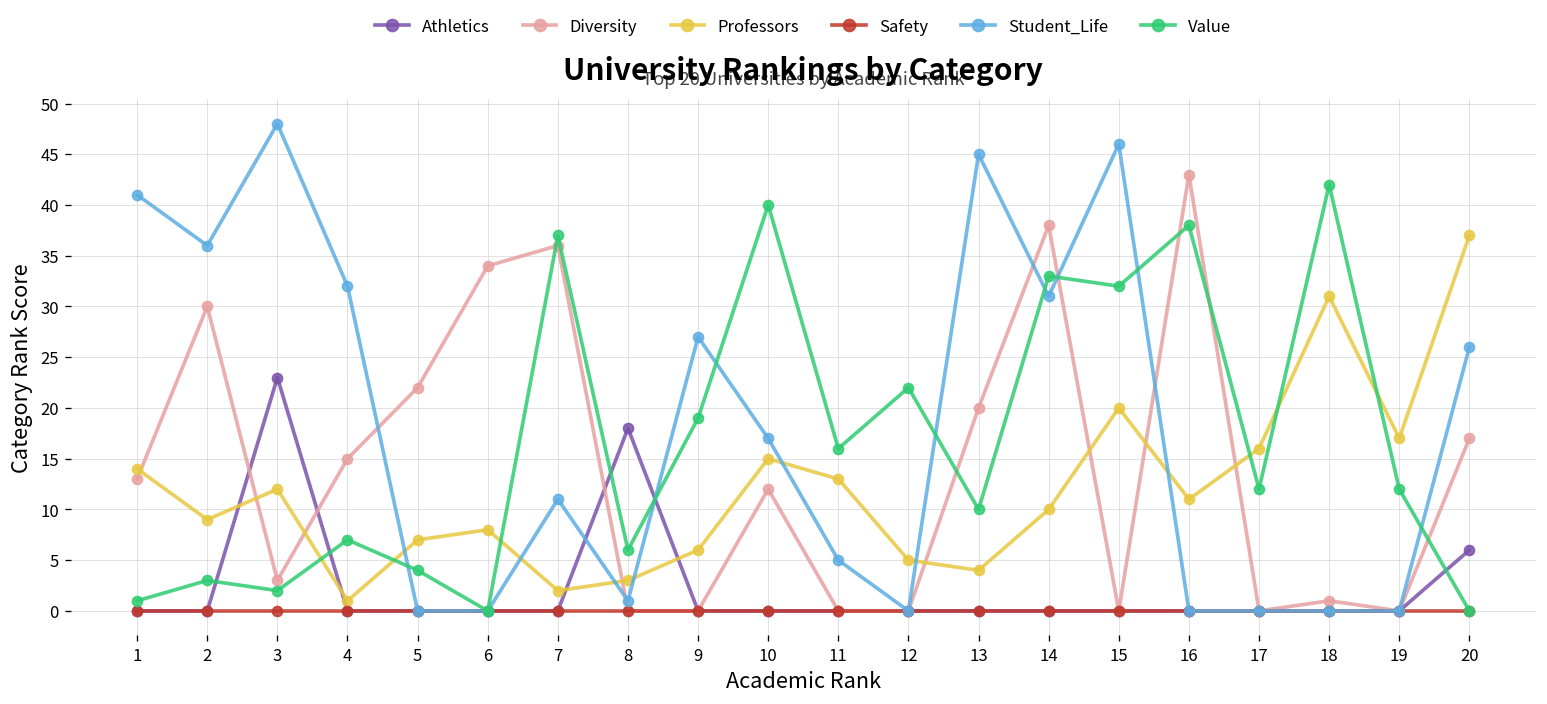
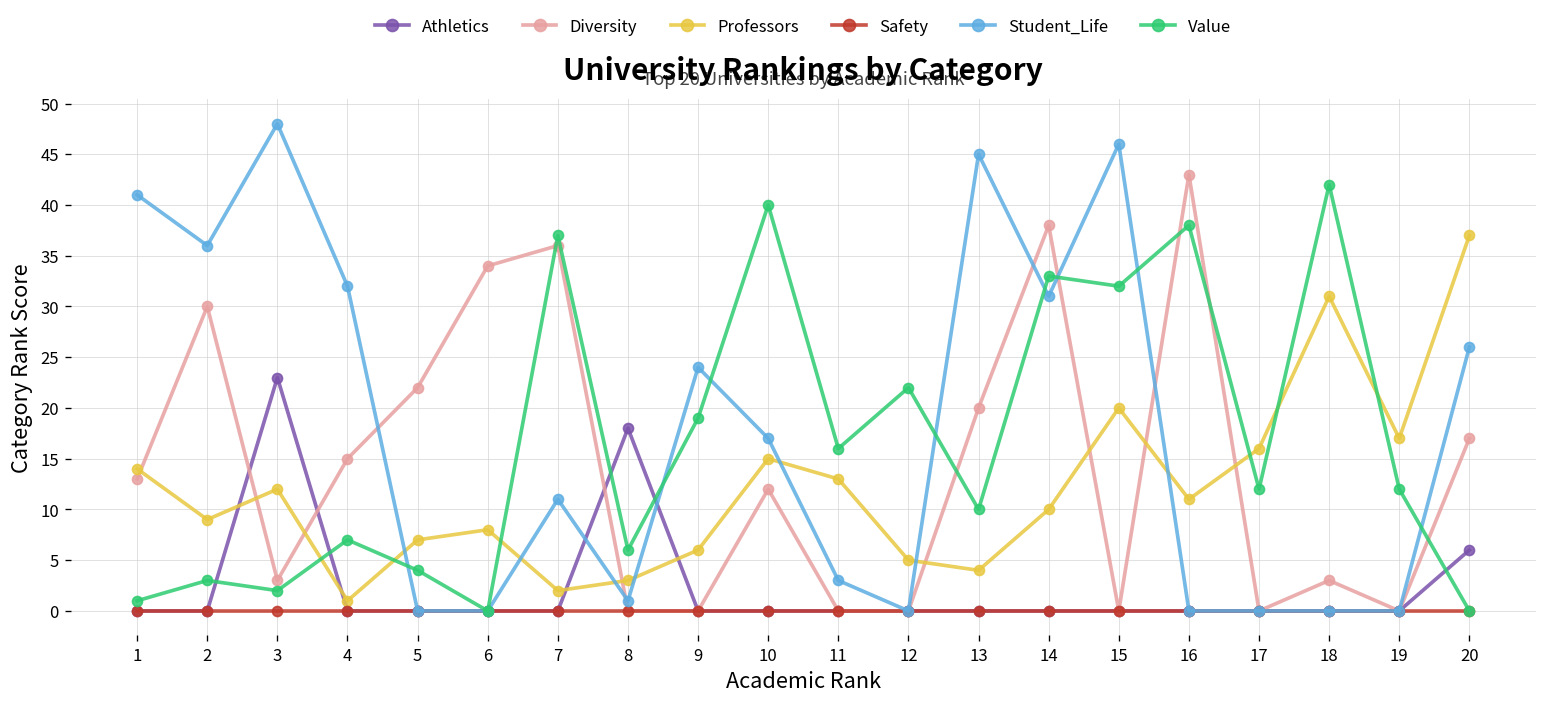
  {
    "Athletics": {
      "3": 23,
      "8": 18,
      "20": 6
    },
    "Diversity": {
      "1": 13,
      "2": 30,
      "3": 3,
      "4": 15,
      "5": 22,
      "6": 34,
      "7": 36,
      "10": 12,
      "13": 20,
      "14": 38,
      "16": 43,
-     "18": 1,
+     "18": 3,
      "20": 17
    },
    "Professors": {
      "1": 14,
      "2": 9,
      "3": 12,
      "4": 1,
      "5": 7,
      "6": 8,
      "7": 2,
      "8": 3,
      "9": 6,
      "10": 15,
      "11": 13,
      "12": 5,
      "13": 4,
      "14": 10,
      "15": 20,
      "16": 11,
      "17": 16,
      "18": 31,
      "19": 17,
      "20": 37
    },
    "Safety": {
      "3": 0
    },
    "Student_Life": {
      "1": 41,
      "2": 36,
      "3": 48,
      "4": 32,
      "7": 11,
      "8": 1,
-     "9": 27,
+     "9": 24,
      "10": 17,
-     "11": 5,
+     "11": 3,
      "13": 45,
      "14": 31,
      "15": 46,
      "20": 26
    },
    "Value": {
      "1": 1,
      "2": 3,
      "3": 2,
      "4": 7,
      "5": 4,
      "7": 37,
      "8": 6,
      "9": 19,
      "10": 40,
      "11": 16,
      "12": 22,
      "13": 10,
      "14": 33,
      "15": 32,
      "16": 38,
      "17": 12,
      "18": 42,
      "19": 12
    }
  }
